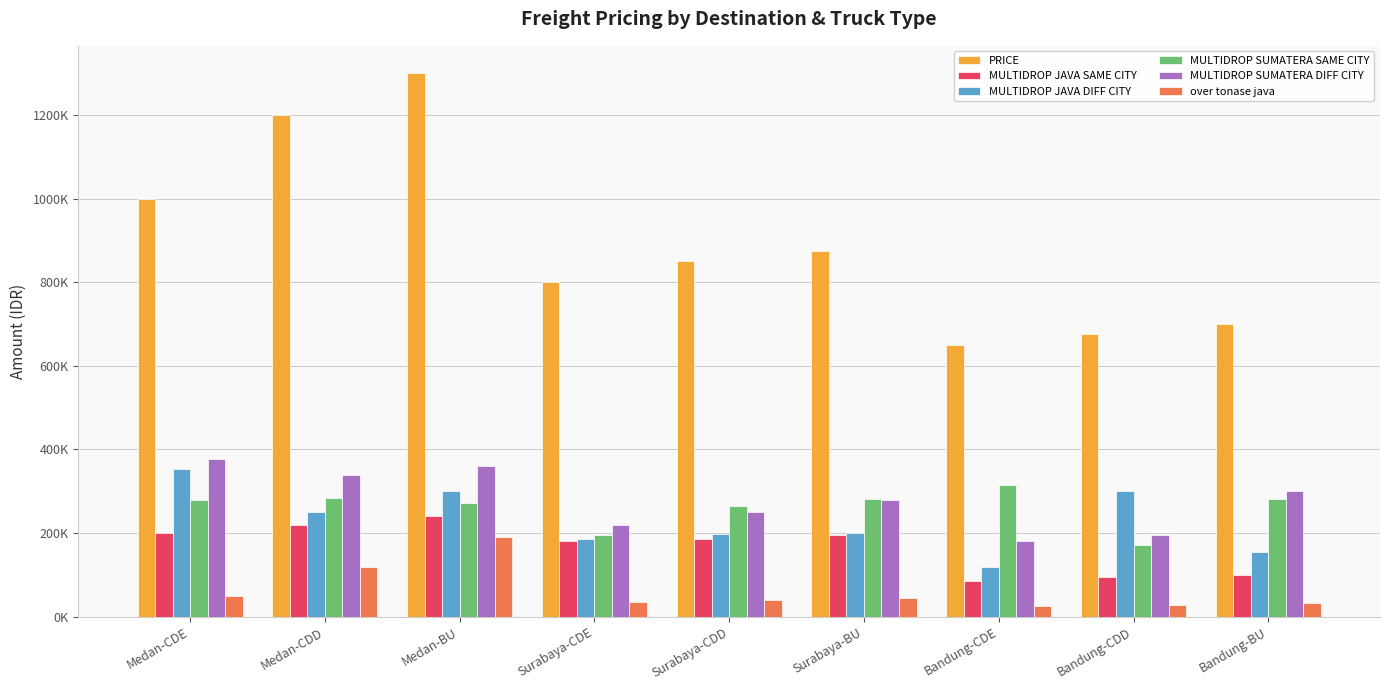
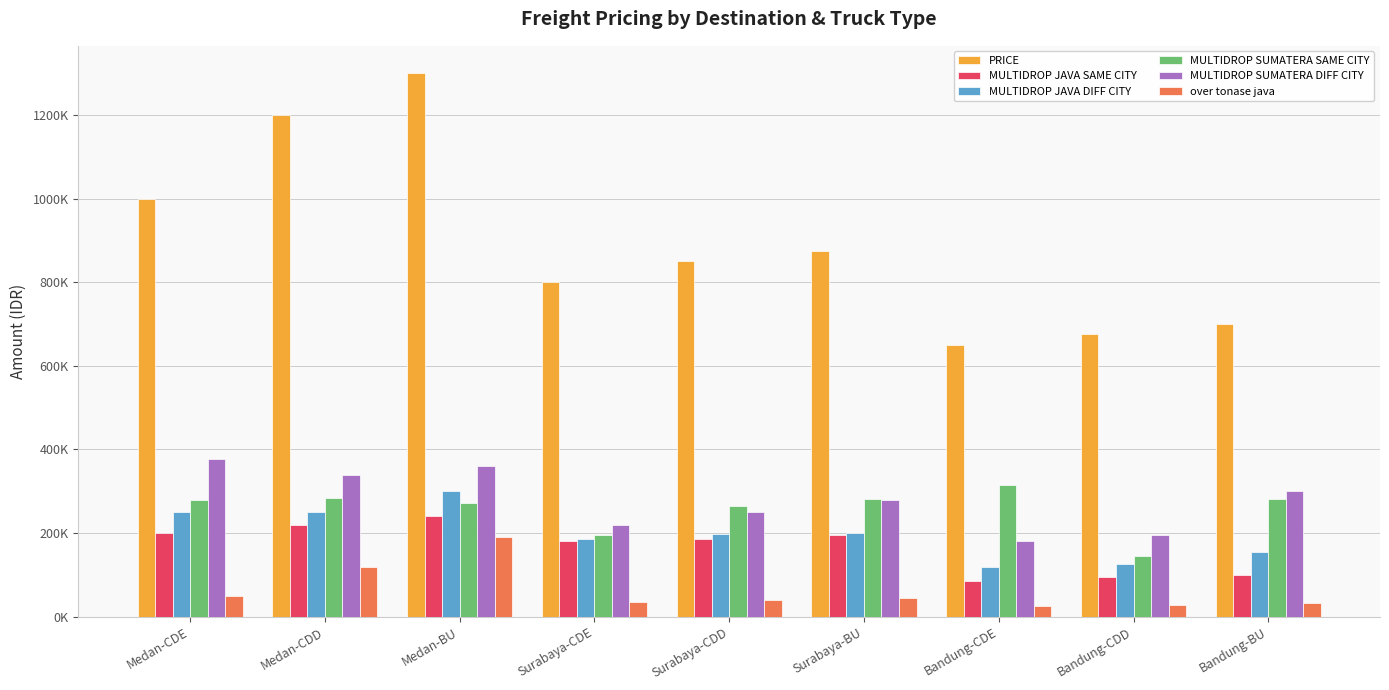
  {
    "MULTIDROP JAVA DIFF CITY": {
-     "Medan-CDE": 350000,
+     "Medan-CDE": 250000,
      "Medan-CDD": 250000,
      "Medan-BU": 300000,
      "Surabaya-CDE": 190000,
      "Surabaya-CDD": 200000,
      "Surabaya-BU": 200000,
      "Bandung-CDE": 120000,
-     "Bandung-CDD": 300000,
+     "Bandung-CDD": 130000,
      "Bandung-BU": 150000
    },
    "MULTIDROP SUMATERA SAME CITY": {
      "Medan-CDE": 280000,
      "Medan-CDD": 290000,
      "Medan-BU": 270000,
      "Surabaya-CDE": 200000,
      "Surabaya-CDD": 270000,
      "Surabaya-BU": 280000,
      "Bandung-CDE": 320000,
-     "Bandung-CDD": 170000,
+     "Bandung-CDD": 150000,
      "Bandung-BU": 280000
    },
    "MULTIDROP SUMATERA DIFF CITY": {
      "Medan-CDE": 380000,
      "Medan-CDD": 340000,
      "Medan-BU": 360000,
      "Surabaya-CDE": 220000,
      "Surabaya-CDD": 250000,
      "Surabaya-BU": 280000,
      "Bandung-CDE": 180000,
      "Bandung-CDD": 200000,
      "Bandung-BU": 300000
    }
  }
